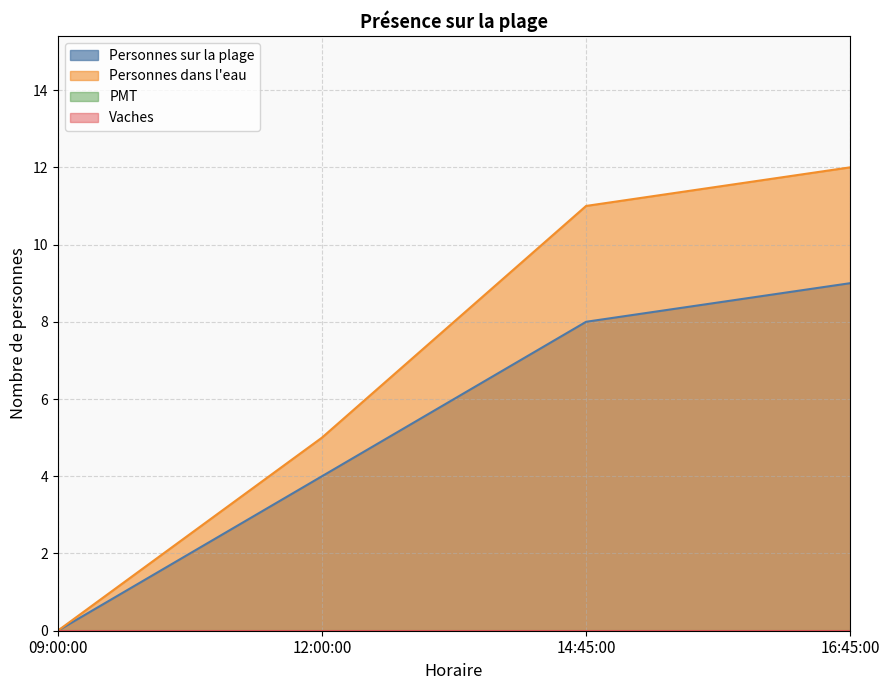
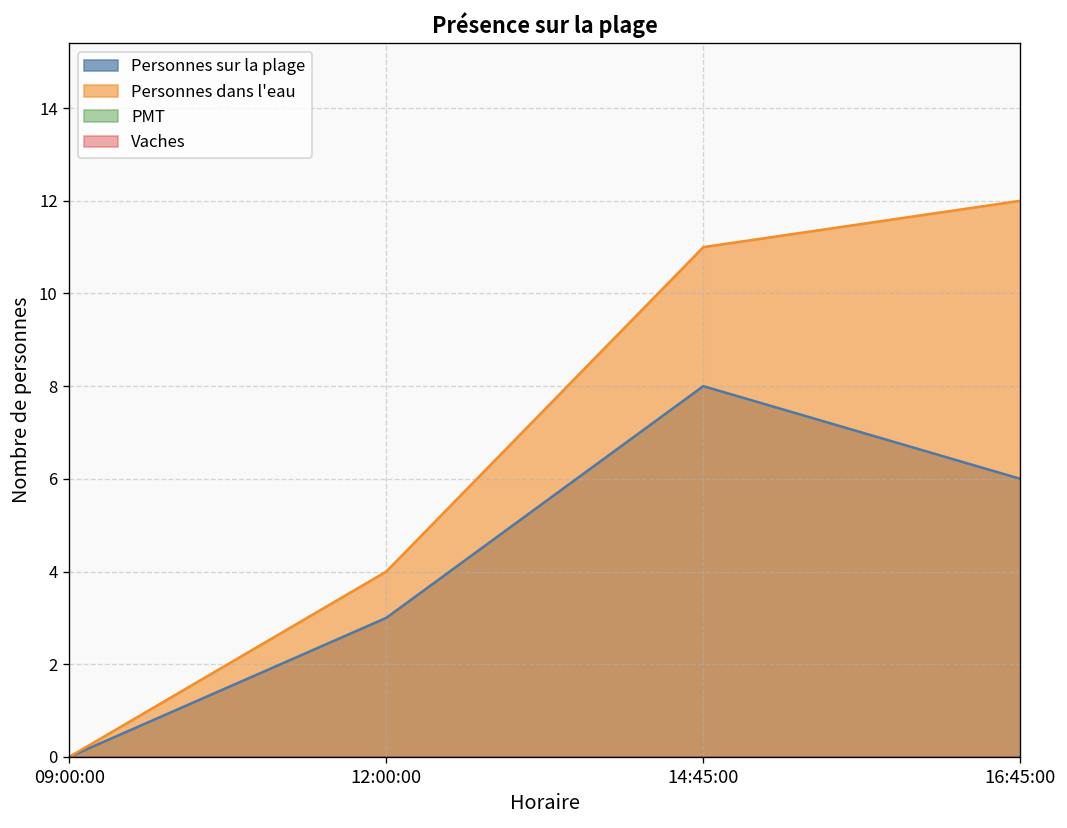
  {
    "Personnes sur la plage": {
-     "12:00:00": 4,
+     "12:00:00": 3,
      "14:45:00": 8,
-     "16:45:00": 9
+     "16:45:00": 6
    },
    "Personnes dans l'eau": {
-     "12:00:00": 5,
+     "12:00:00": 4,
      "14:45:00": 11,
      "16:45:00": 12
    },
    "Vaches": {
      "12:00:00": 0,
      "14:45:00": 0,
      "16:45:00": 0
    }
  }
